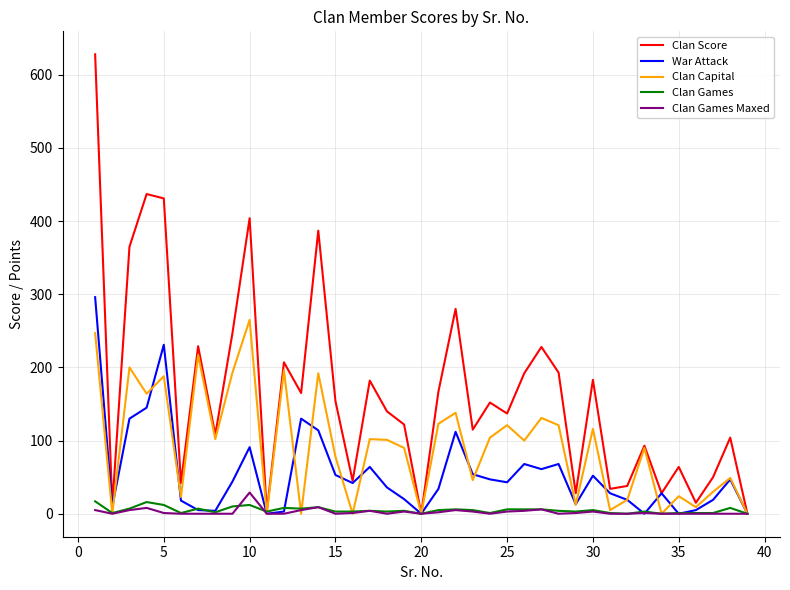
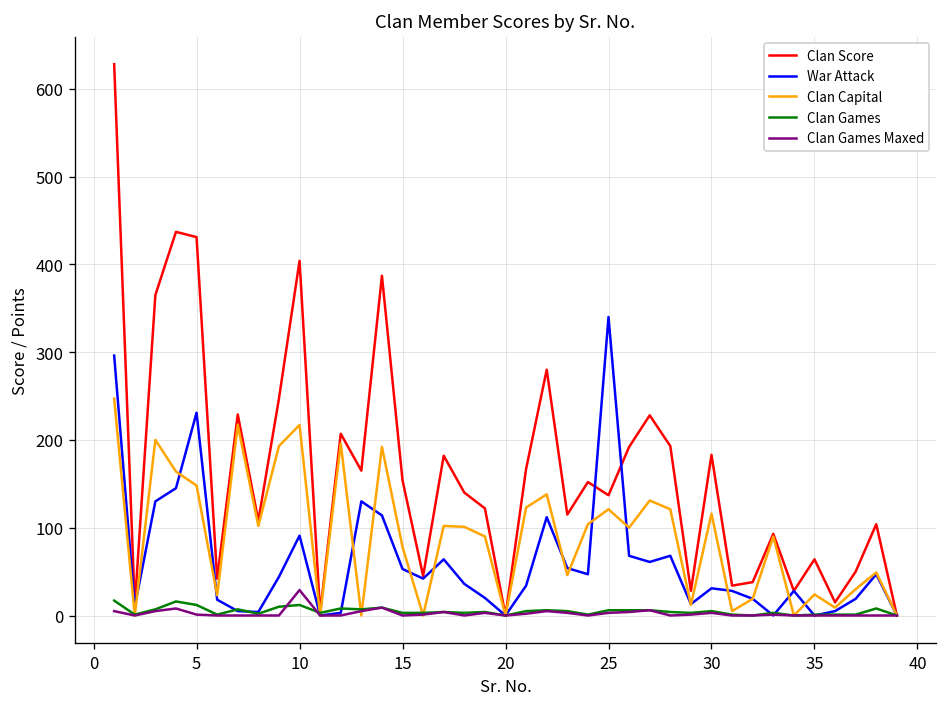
  {
    "Clan Score": {
      "5": 430,
      "10": 400,
      "15": 150,
      "25": 140,
      "30": 180,
      "35": 60
    },
    "War Attack": {
      "5": 230,
      "10": 90,
      "15": 50,
-     "25": 40,
-     "30": 50
+     "25": 340,
+     "30": 30
    },
    "Clan Capital": {
-     "5": 190,
-     "10": 270,
+     "5": 150,
+     "10": 220,
      "15": 80,
      "25": 120,
      "30": 120,
      "35": 20
    },
    "Clan Games": {
      "5": 10,
      "10": 10
    },
    "Clan Games Maxed": {
      "5": 0,
      "10": 30
    }
  }
